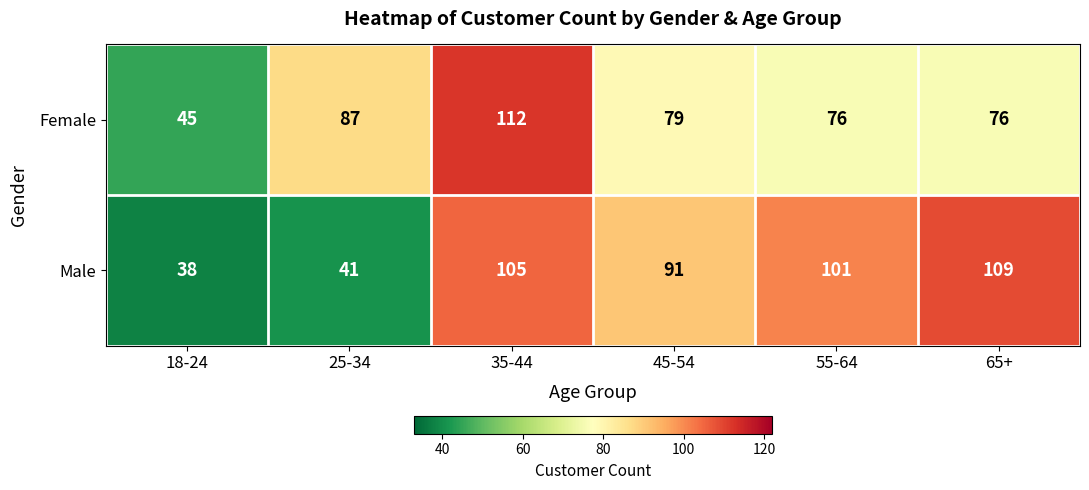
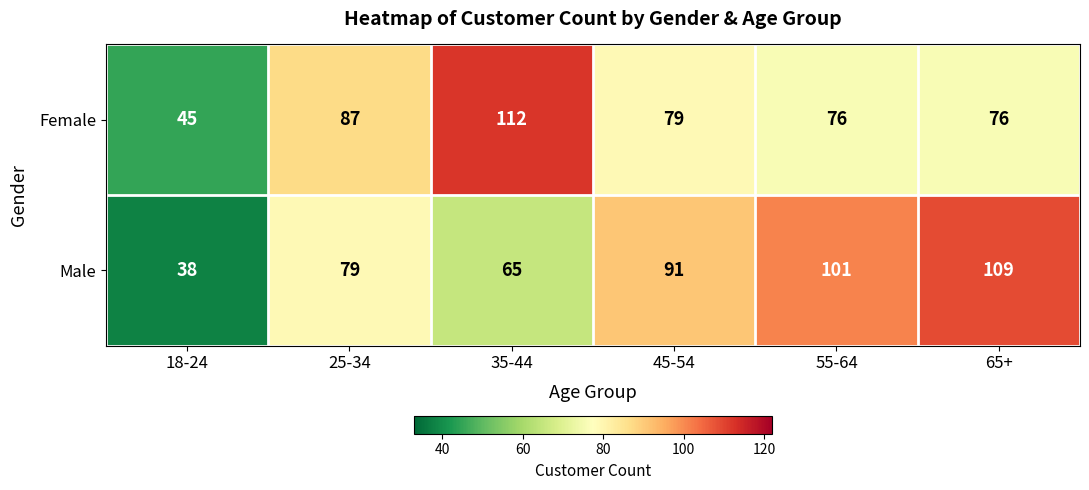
  {
    "Female": {
      "18-24": 45,
      "25-34": 87,
      "35-44": 112,
      "45-54": 79,
      "55-64": 76,
      "65+": 76
    },
    "Male": {
      "18-24": 38,
-     "25-34": 41,
-     "35-44": 105,
+     "25-34": 79,
+     "35-44": 65,
      "45-54": 91,
      "55-64": 101,
      "65+": 109
    }
  }
